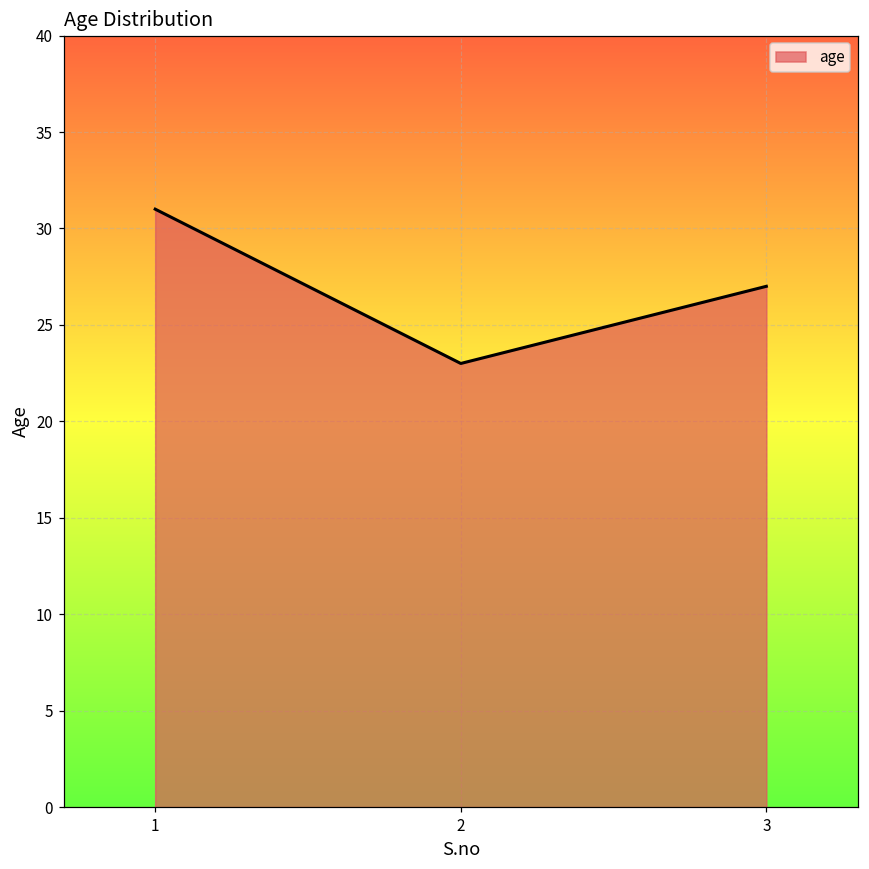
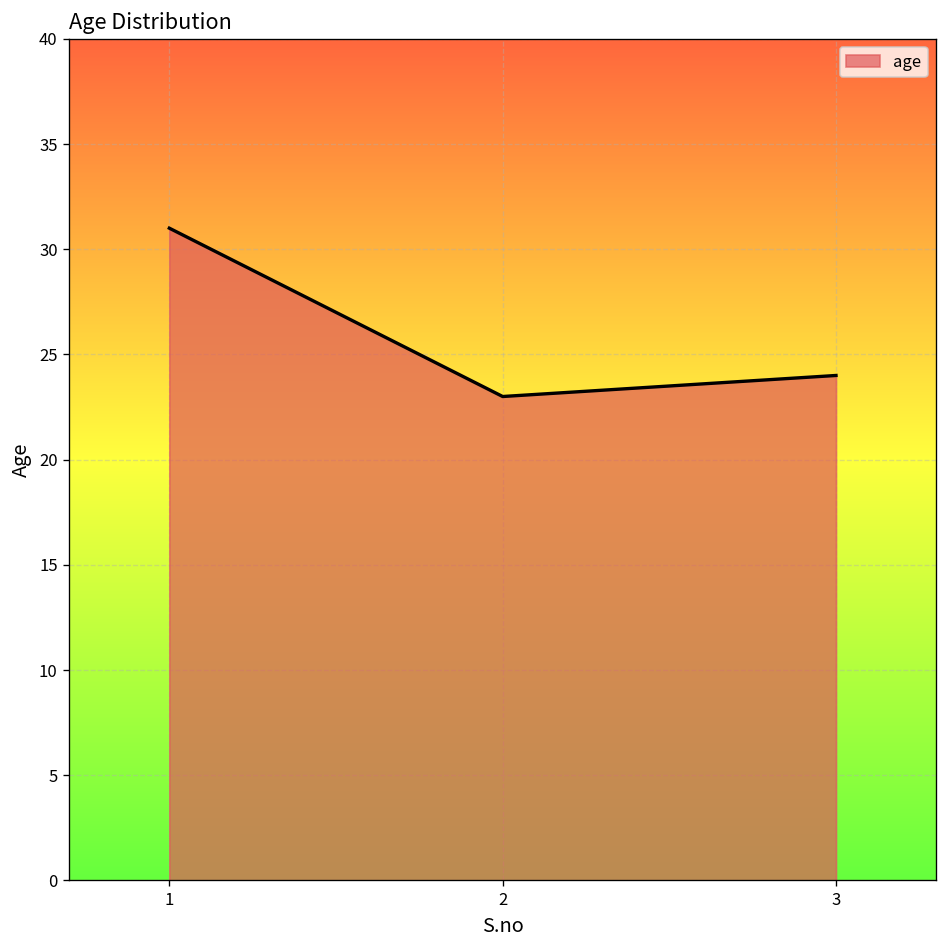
  {
    "1": 31,
    "2": 23,
-   "3": 27
+   "3": 24
  }
